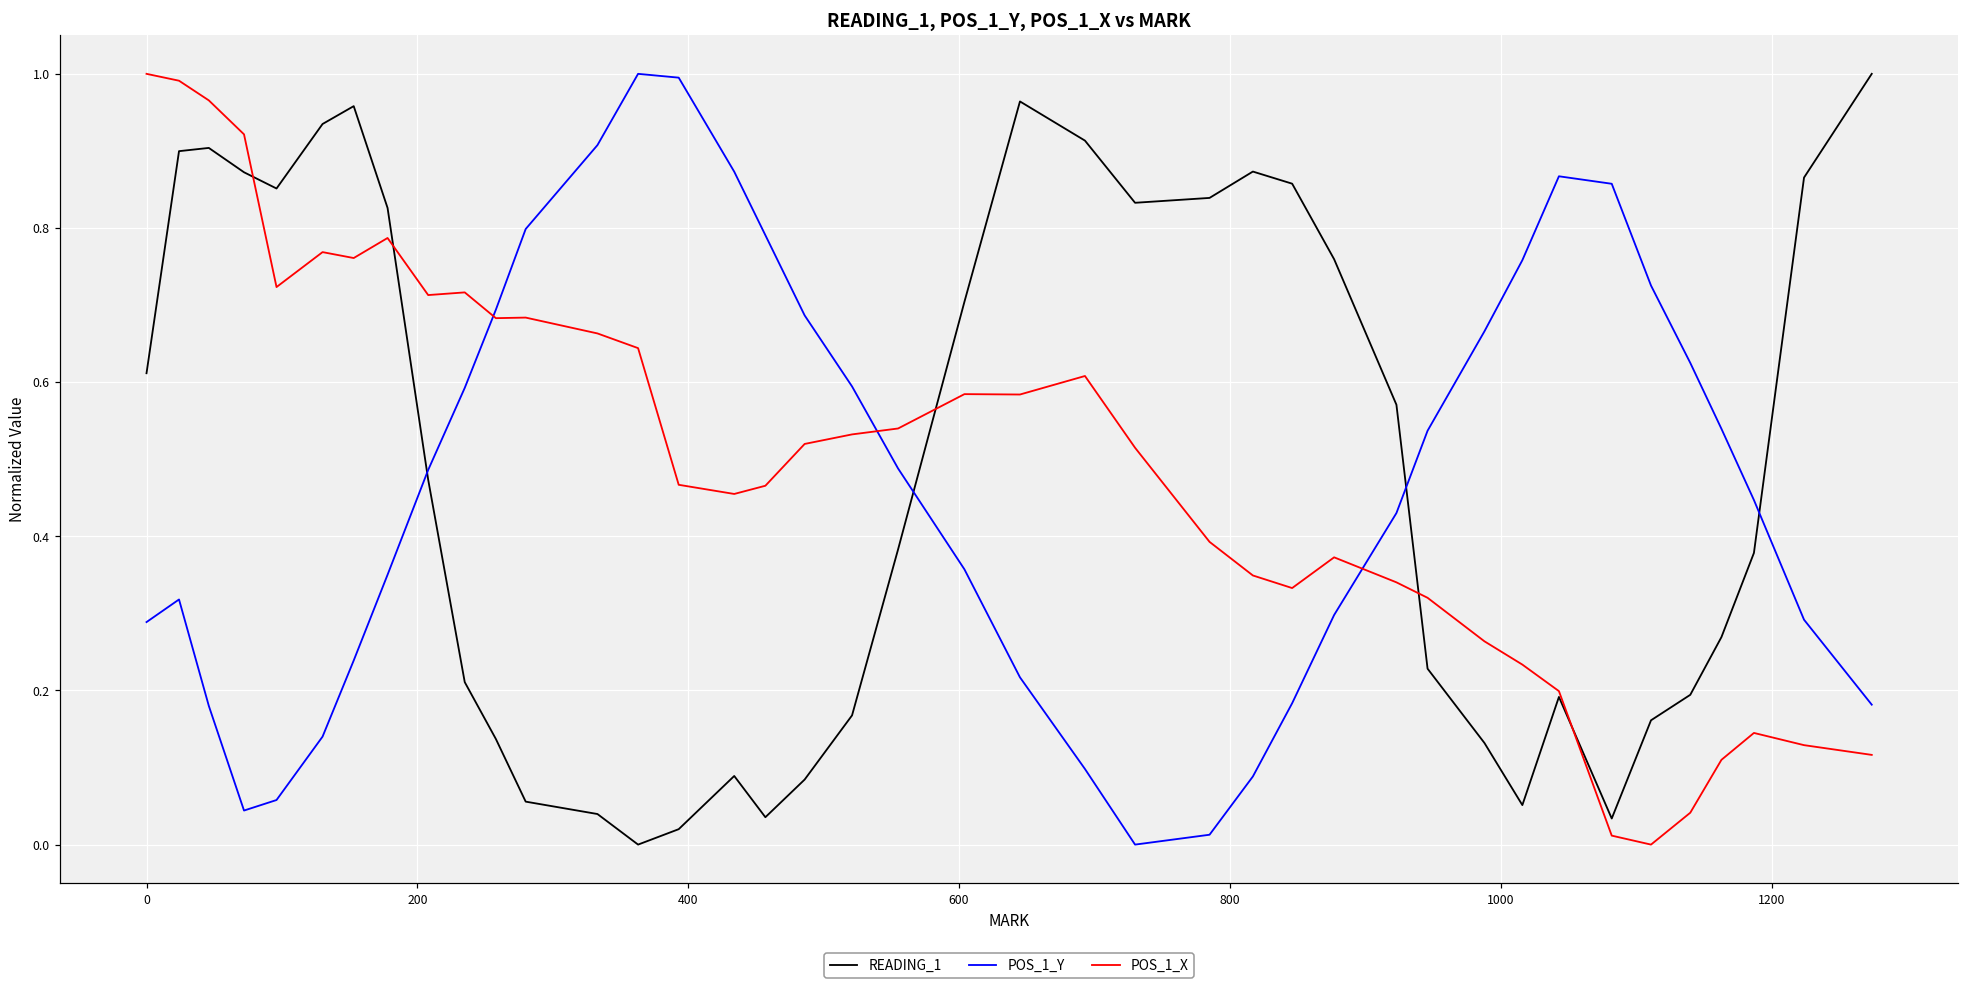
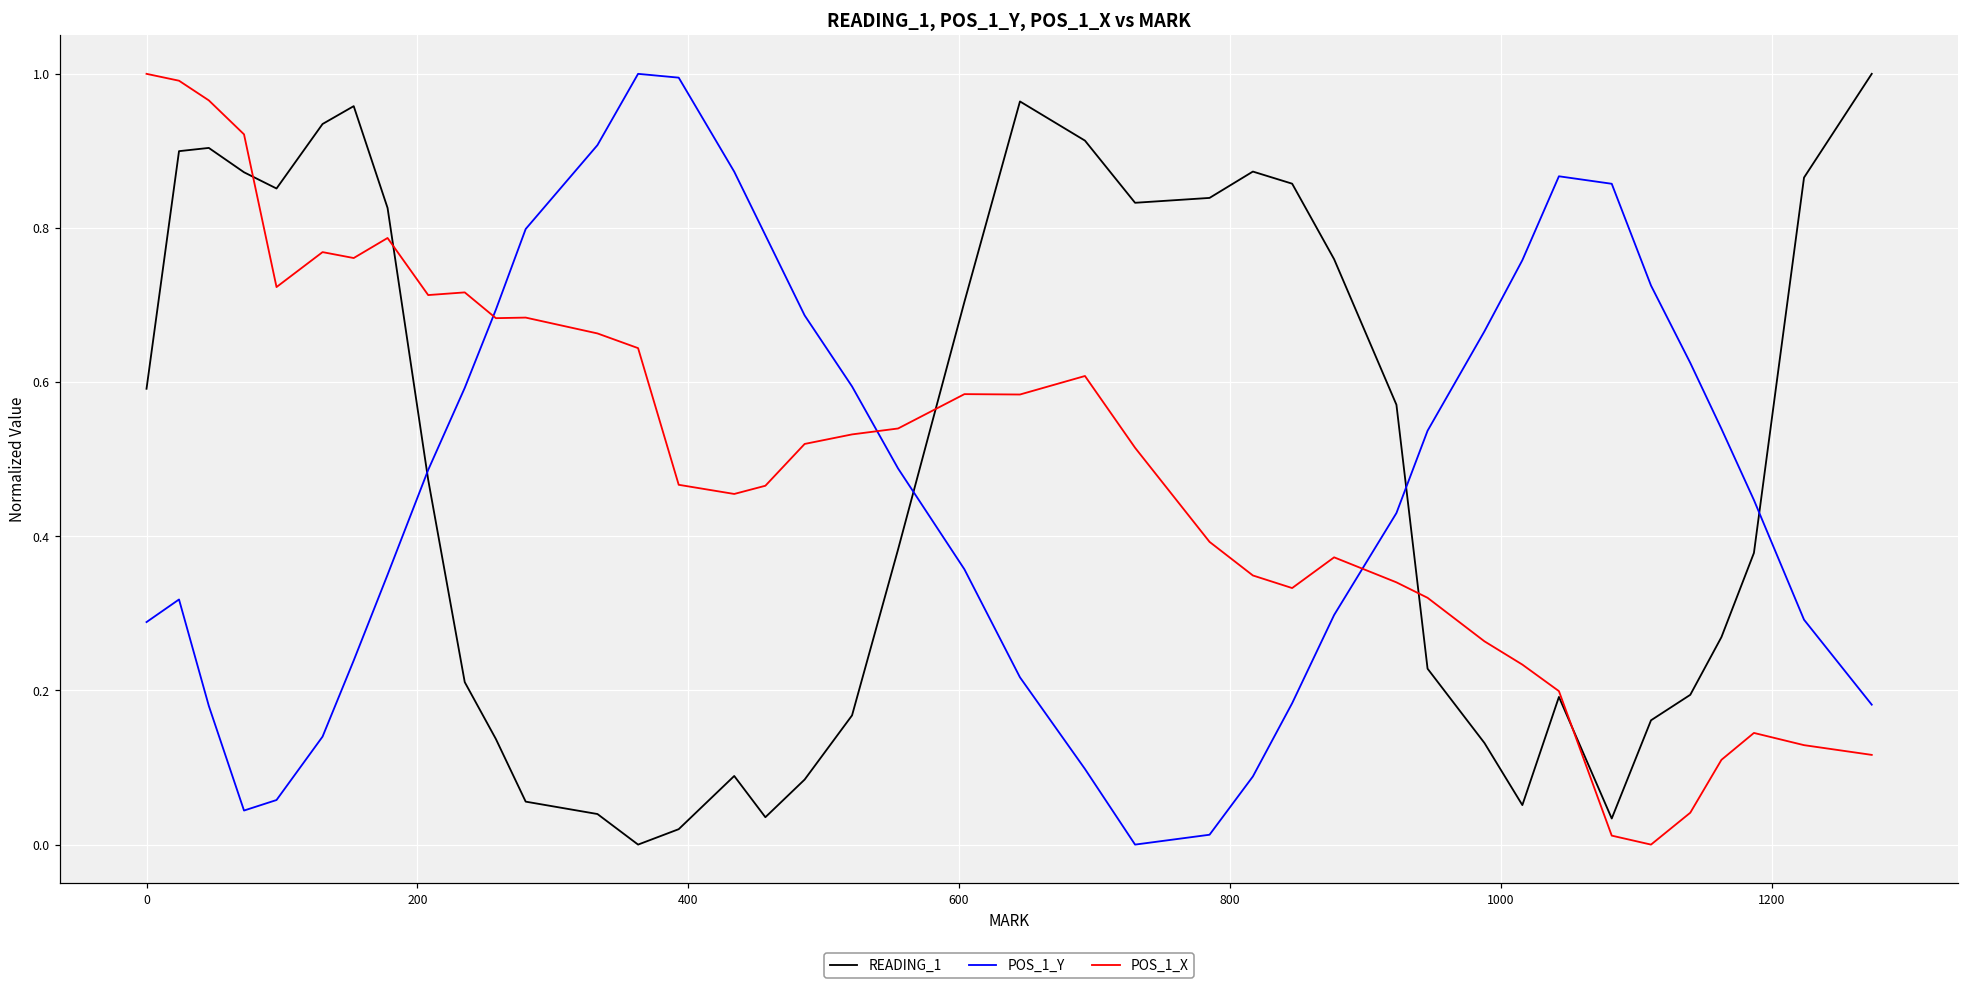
  {
    "READING_1": {
-     "0": 0.61
+     "0": 0.59
    },
    "POS_1_Y": {
      "0": 0.29
    },
    "POS_1_X": {
      "0": 1.00
    }
  }
